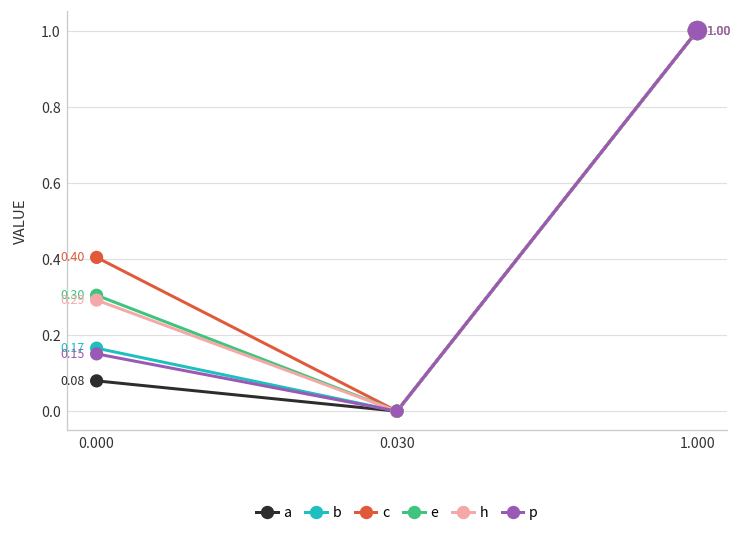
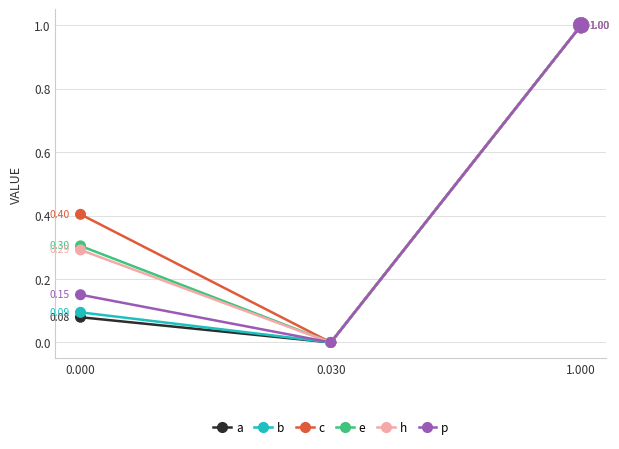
  {
    "b": {
-     "0.000": 0.17
+     "0.000": 0.09
    },
    "c": {
      "0.000": 0.40
    },
    "p": {
      "0.000": 0.15
    }
  }
